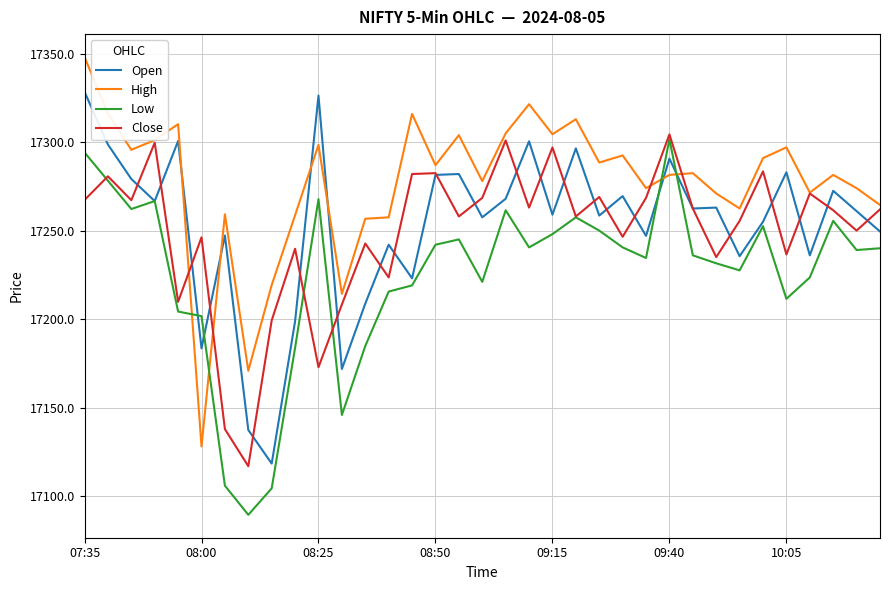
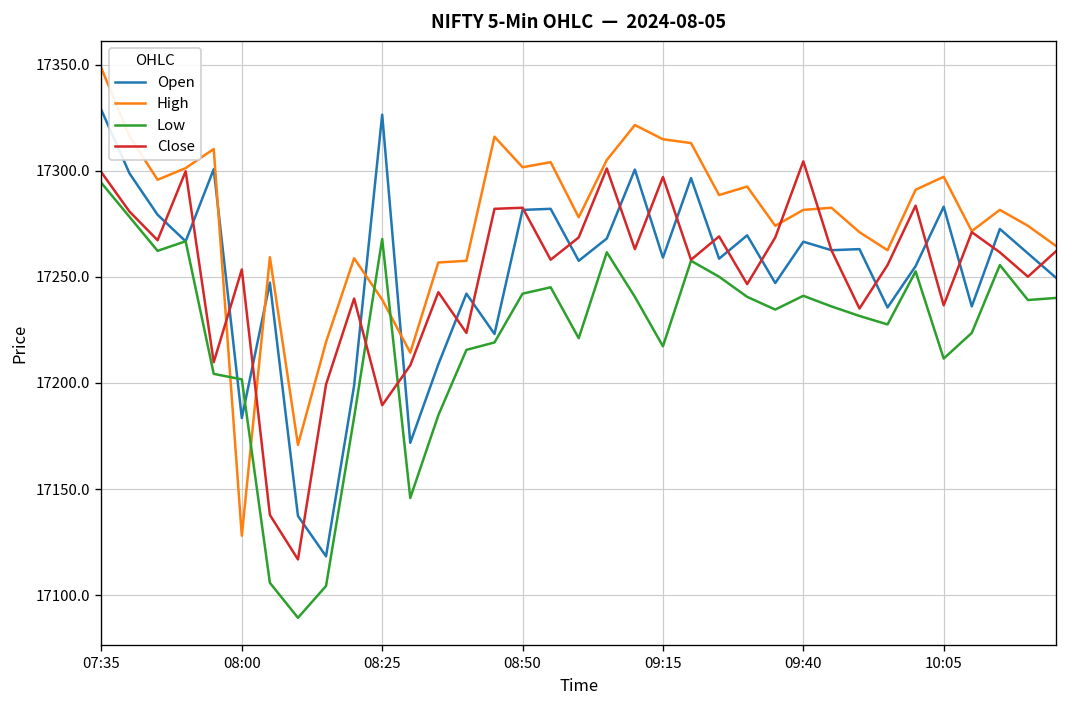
  {
    "Open": {
      "07:35": 17329,
      "08:00": 17184,
      "08:25": 17327,
      "09:15": 17259,
-     "09:40": 17291,
+     "09:40": 17267,
      "10:05": 17283
    },
    "High": {
      "07:35": 17348,
      "08:00": 17128,
-     "08:25": 17299,
-     "08:50": 17287,
-     "09:15": 17305,
+     "08:25": 17239,
+     "08:50": 17302,
+     "09:15": 17315,
      "09:40": 17282,
      "10:05": 17297
    },
    "Low": {
      "07:35": 17294,
      "08:00": 17202,
      "08:25": 17268,
      "08:50": 17242,
-     "09:15": 17248,
-     "09:40": 17302,
+     "09:15": 17217,
+     "09:40": 17241,
      "10:05": 17212
    },
    "Close": {
-     "07:35": 17267,
-     "08:00": 17246,
-     "08:25": 17173,
+     "07:35": 17299,
+     "08:00": 17254,
+     "08:25": 17190,
      "09:15": 17297,
      "09:40": 17305,
      "10:05": 17237
    }
  }
